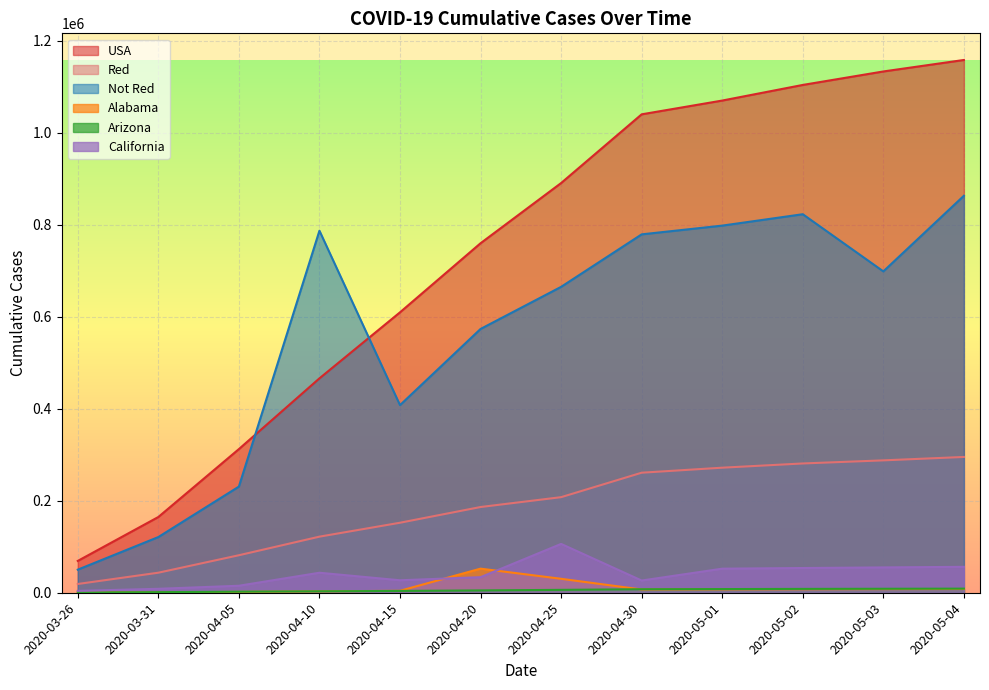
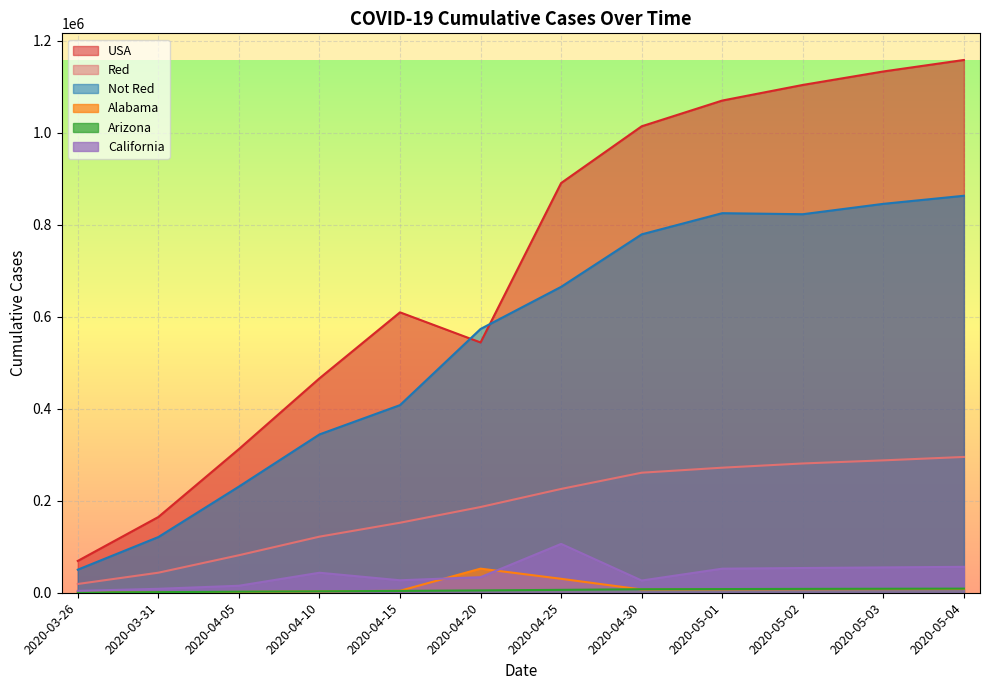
  {
    "USA": {
      "2020-03-26": 70000,
      "2020-03-31": 160000,
      "2020-04-05": 310000,
      "2020-04-10": 470000,
      "2020-04-15": 610000,
-     "2020-04-20": 760000,
+     "2020-04-20": 540000,
      "2020-04-25": 890000,
-     "2020-04-30": 1040000,
+     "2020-04-30": 1010000,
      "2020-05-01": 1070000,
      "2020-05-02": 1100000,
      "2020-05-03": 1130000,
      "2020-05-04": 1160000
    },
    "Red": {
      "2020-03-26": 20000,
      "2020-03-31": 40000,
      "2020-04-05": 80000,
      "2020-04-10": 120000,
      "2020-04-15": 150000,
      "2020-04-20": 190000,
-     "2020-04-25": 210000,
+     "2020-04-25": 230000,
      "2020-04-30": 260000,
      "2020-05-01": 270000,
      "2020-05-02": 280000,
      "2020-05-03": 290000,
      "2020-05-04": 300000
    },
    "Not Red": {
      "2020-03-26": 50000,
      "2020-03-31": 120000,
      "2020-04-05": 230000,
-     "2020-04-10": 790000,
+     "2020-04-10": 340000,
      "2020-04-15": 410000,
      "2020-04-20": 570000,
      "2020-04-25": 660000,
      "2020-04-30": 780000,
-     "2020-05-01": 800000,
+     "2020-05-01": 830000,
      "2020-05-02": 820000,
-     "2020-05-03": 700000,
+     "2020-05-03": 850000,
      "2020-05-04": 860000
    },
    "Alabama": {
      "2020-04-20": 50000,
      "2020-04-25": 30000
    },
    "Arizona": {
      "2020-04-20": 10000,
      "2020-04-25": 10000
    },
    "California": {
      "2020-03-31": 10000,
      "2020-04-05": 20000,
      "2020-04-10": 40000,
      "2020-04-15": 30000,
      "2020-04-20": 30000,
      "2020-04-25": 110000,
      "2020-04-30": 30000,
      "2020-05-01": 50000,
      "2020-05-02": 50000,
      "2020-05-03": 60000,
      "2020-05-04": 60000
    }
  }
